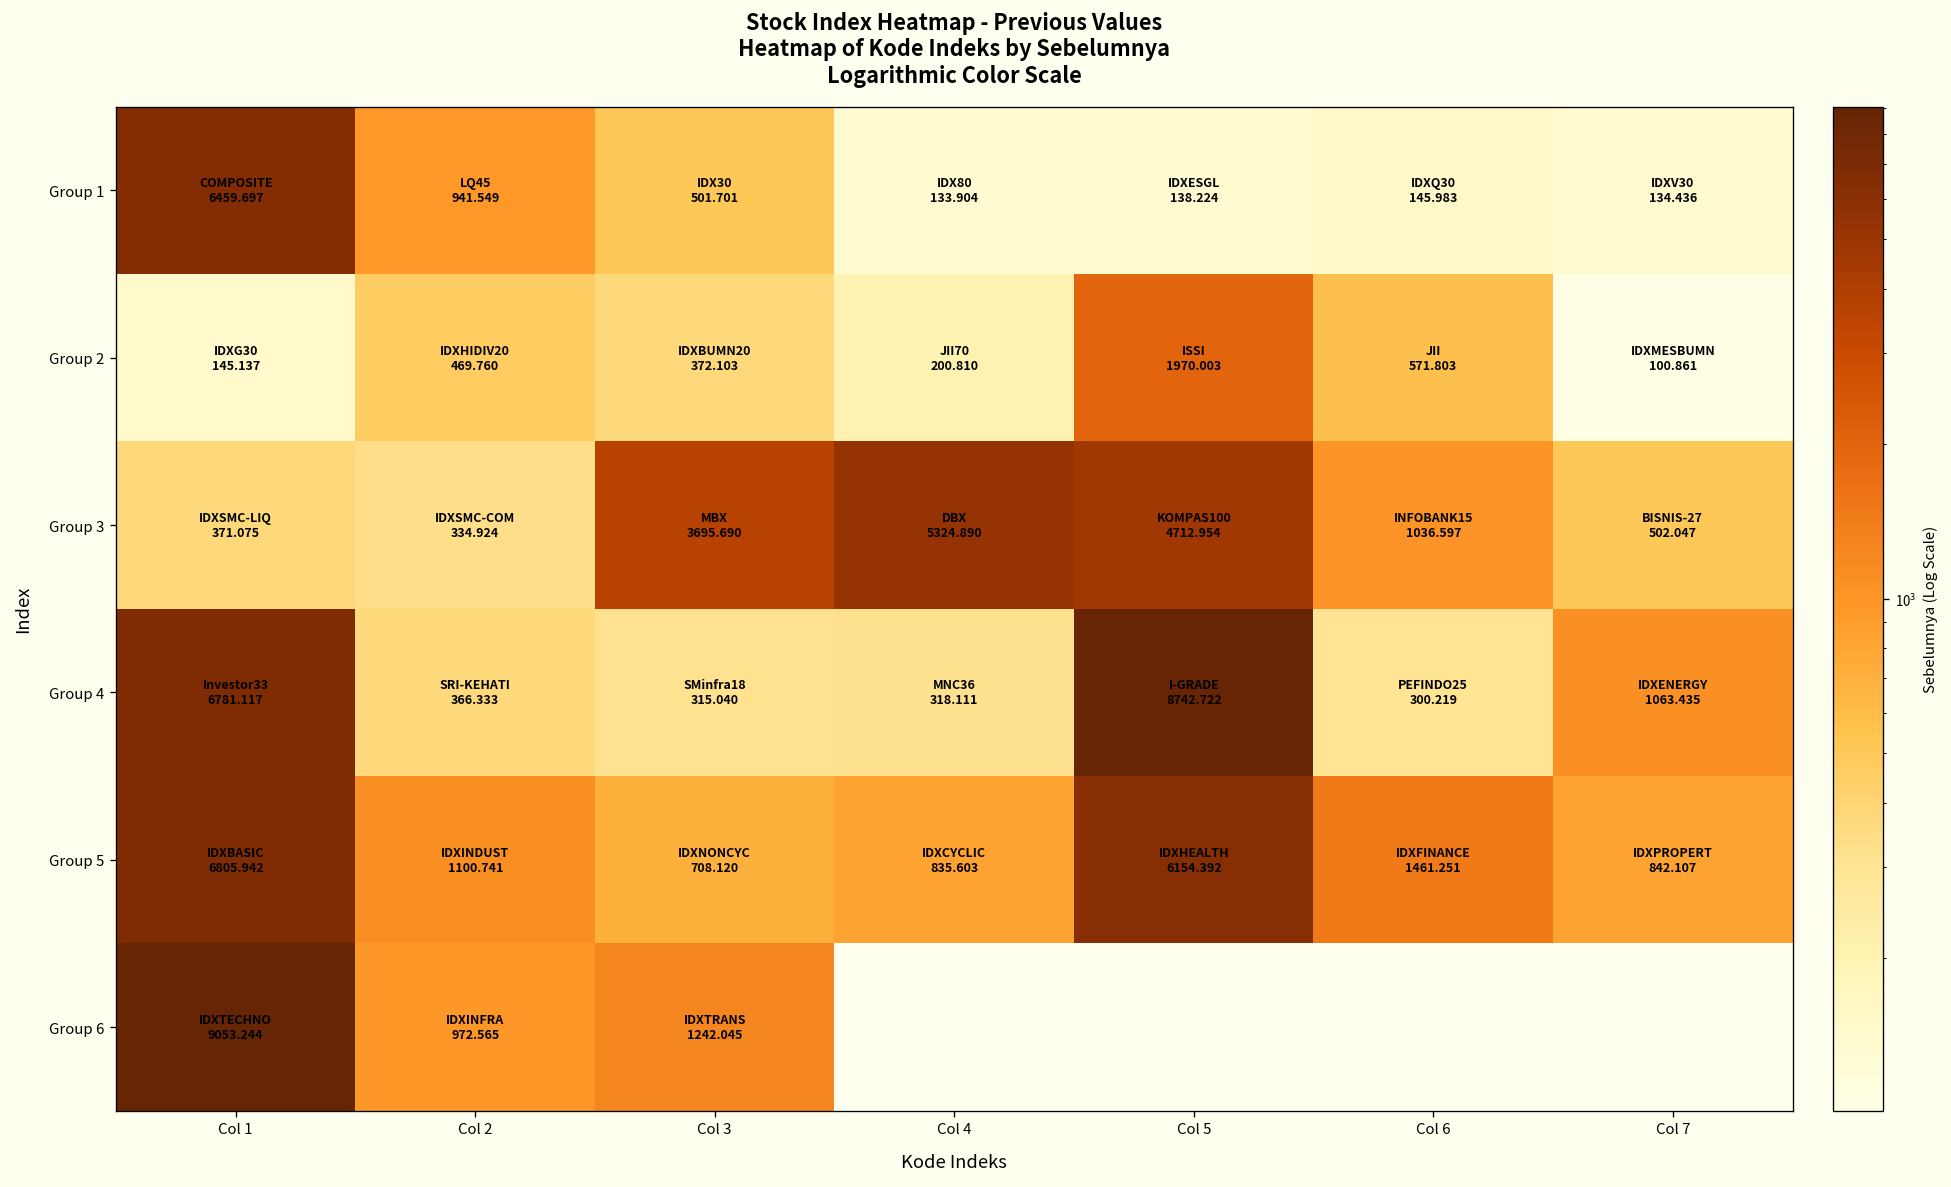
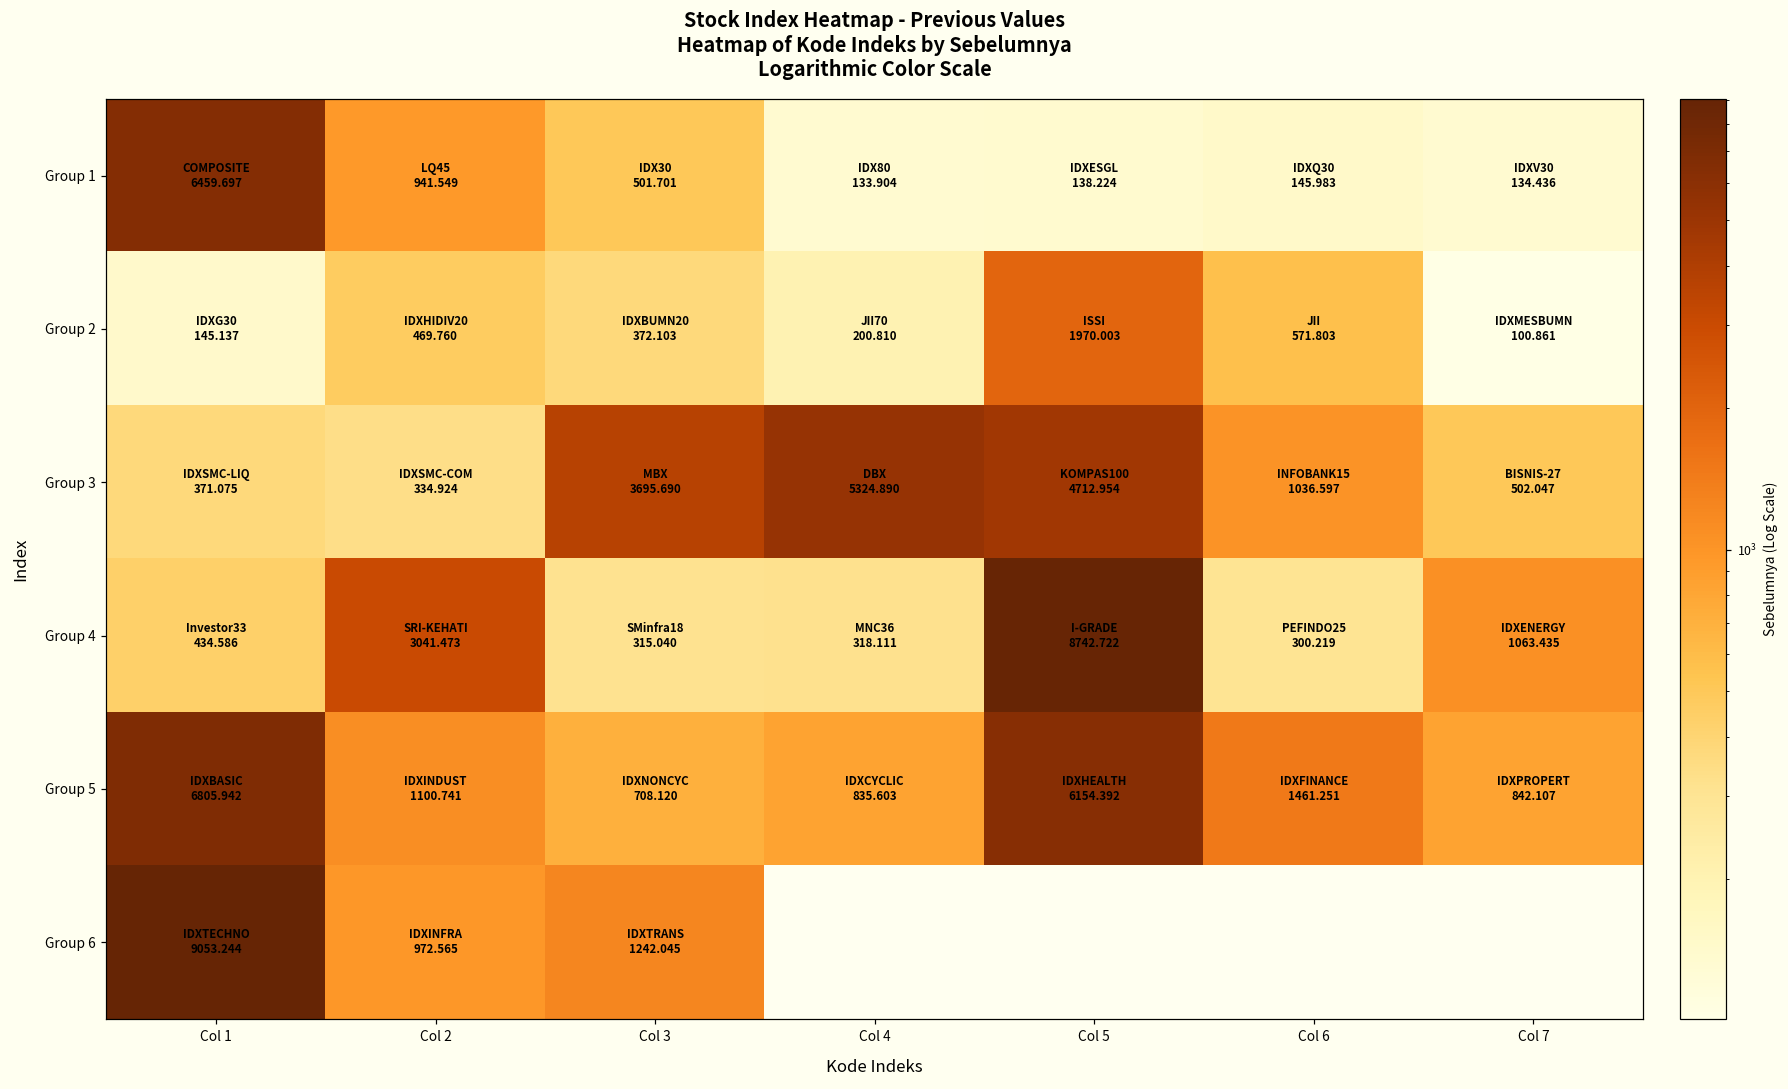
  {
    "Group 1": {
      "Col 1": 6459.697,
      "Col 2": 941.549,
      "Col 3": 501.701,
      "Col 4": 133.904,
      "Col 5": 138.224,
      "Col 6": 145.983,
      "Col 7": 134.436
    },
    "Group 2": {
      "Col 1": 145.137,
      "Col 2": 469.760,
      "Col 3": 372.103,
      "Col 4": 200.810,
      "Col 5": 1970.003,
      "Col 6": 571.803,
      "Col 7": 100.861
    },
    "Group 3": {
      "Col 1": 371.075,
      "Col 2": 334.924,
      "Col 3": 3695.690,
      "Col 4": 5324.890,
      "Col 5": 4712.954,
      "Col 6": 1036.597,
      "Col 7": 502.047
    },
    "Group 4": {
-     "Col 1": 6781.117,
-     "Col 2": 366.333,
+     "Col 1": 434.586,
+     "Col 2": 3041.473,
      "Col 3": 315.040,
      "Col 4": 318.111,
      "Col 5": 8742.722,
      "Col 6": 300.219,
      "Col 7": 1063.435
    },
    "Group 5": {
      "Col 1": 6805.942,
      "Col 2": 1100.741,
      "Col 3": 708.120,
      "Col 4": 835.603,
      "Col 5": 6154.392,
      "Col 6": 1461.251,
      "Col 7": 842.107
    },
    "Group 6": {
      "Col 1": 9053.244,
      "Col 2": 972.565,
      "Col 3": 1242.045
    }
  }
